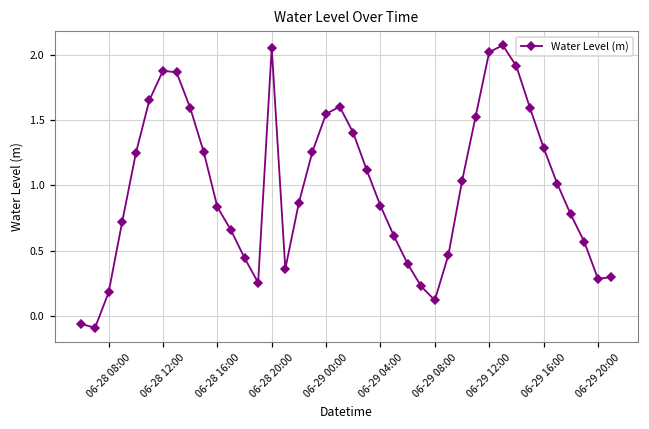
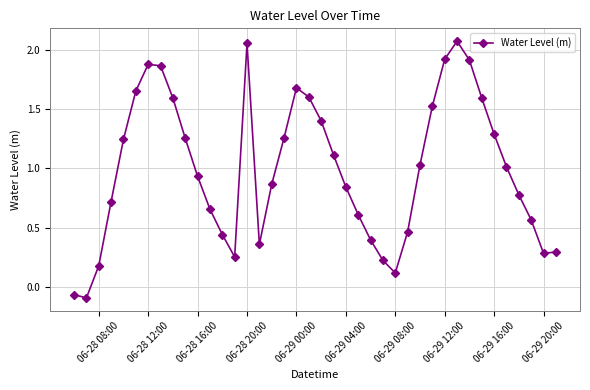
  {
    "06-28 08:00": 0.18,
    "06-28 12:00": 1.88,
-   "06-28 16:00": 0.83,
+   "06-28 16:00": 0.93,
    "06-28 20:00": 2.05,
-   "06-29 00:00": 1.55,
+   "06-29 00:00": 1.68,
    "06-29 04:00": 0.84,
    "06-29 08:00": 0.12,
-   "06-29 12:00": 2.02,
+   "06-29 12:00": 1.92,
    "06-29 16:00": 1.29,
    "06-29 20:00": 0.28
  }
